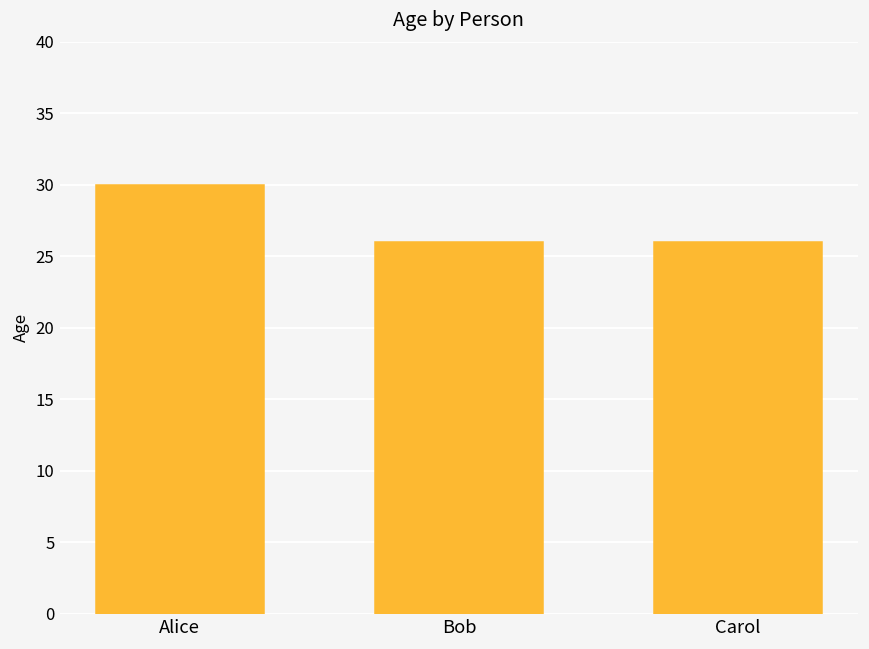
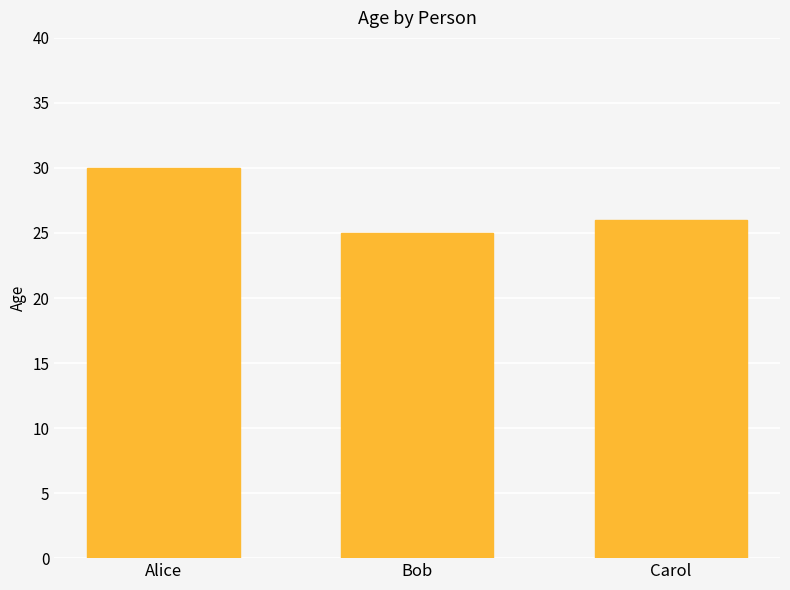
  {
    "Alice": 30,
-   "Bob": 26,
+   "Bob": 25,
    "Carol": 26
  }
